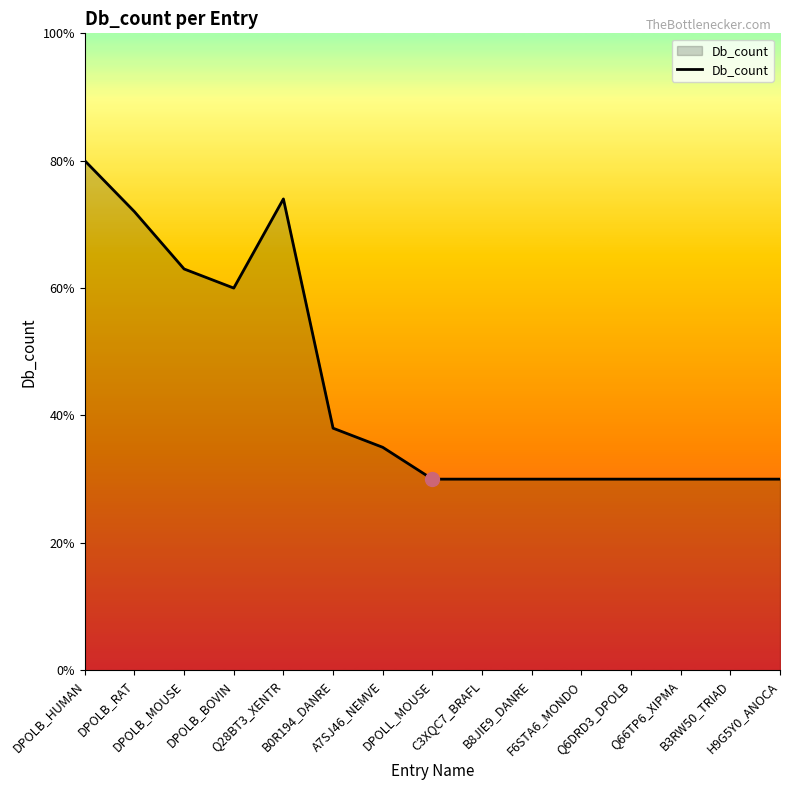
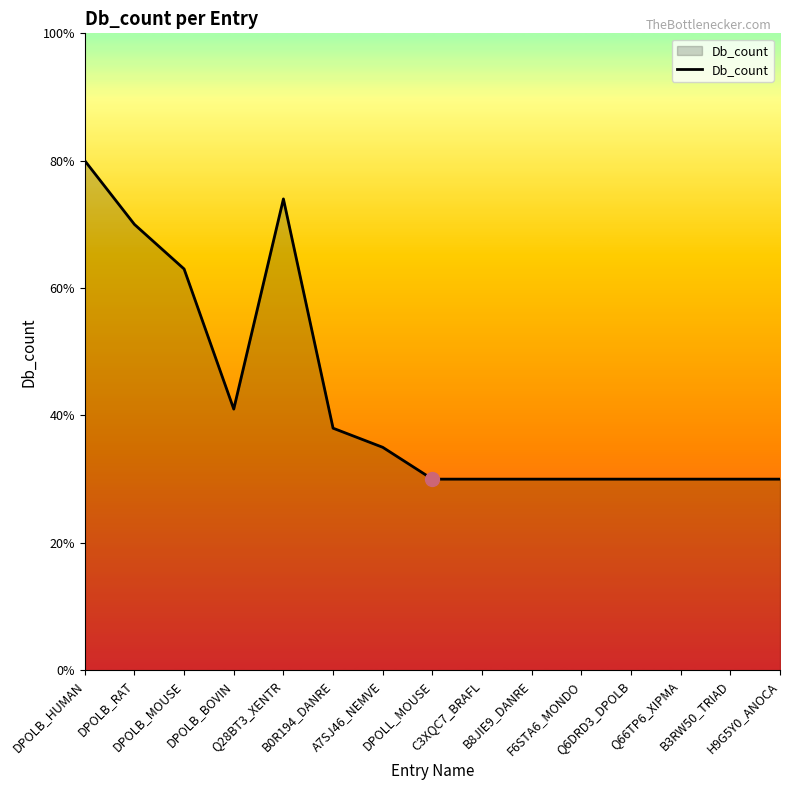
  {
    "Db_count": {
      "DPOLB_HUMAN": "80%",
-     "DPOLB_RAT": "72%",
+     "DPOLB_RAT": "70%",
      "DPOLB_MOUSE": "63%",
-     "DPOLB_BOVIN": "60%",
+     "DPOLB_BOVIN": "41%",
      "Q28BT3_XENTR": "74%",
      "B0R194_DANRE": "38%",
      "A7SJ46_NEMVE": "35%",
      "C3XQC7_BRAFL": "30%",
      "B8JIE9_DANRE": "30%",
      "F6STA6_MONDO": "30%",
      "Q6DRD3_DPOLB": "30%",
      "Q66TP6_XIPMA": "30%",
      "B3RW50_TRIAD": "30%",
      "H9G5Y0_ANOCA": "30%"
    }
  }
